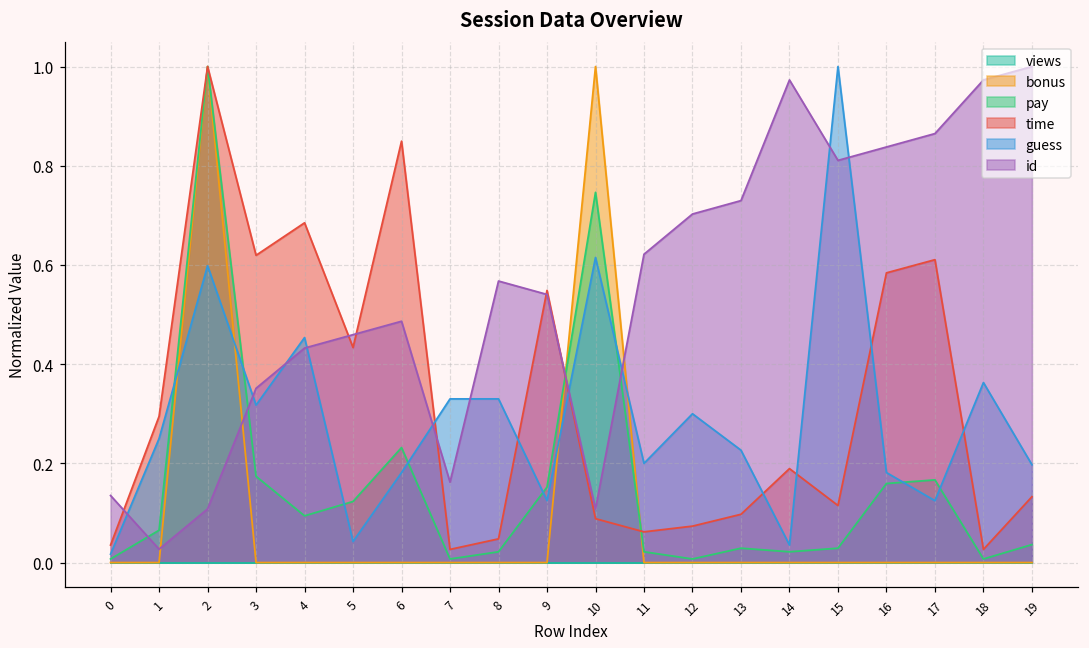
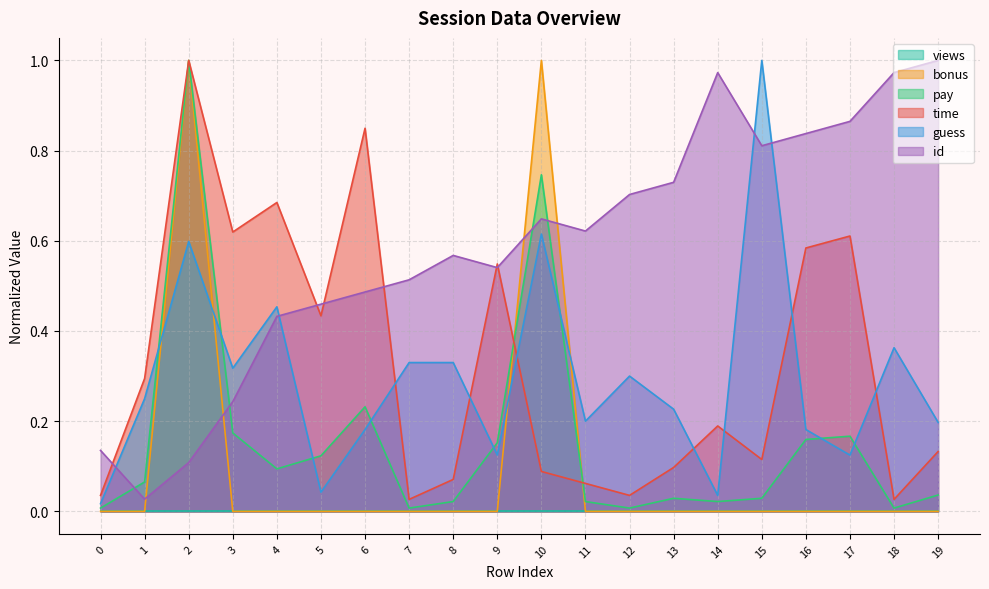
  {
    "bonus": {
      "10": 1.00
    },
    "time": {
      "0": 0.04,
      "1": 0.29,
      "3": 0.62,
      "4": 0.68,
      "5": 0.43,
      "6": 0.85,
      "7": 0.03,
-     "8": 0.05,
+     "8": 0.07,
      "9": 0.55,
      "10": 0.09,
      "11": 0.06,
-     "12": 0.07,
+     "12": 0.04,
      "13": 0.10,
      "14": 0.19,
      "15": 0.12,
      "16": 0.58,
      "17": 0.61,
      "18": 0.03,
      "19": 0.13
    },
    "id": {
      "0": 0.14,
      "1": 0.03,
      "2": 0.11,
-     "3": 0.35,
+     "3": 0.24,
      "4": 0.43,
      "5": 0.46,
      "6": 0.49,
-     "7": 0.16,
+     "7": 0.51,
      "8": 0.57,
      "9": 0.54,
-     "10": 0.11,
+     "10": 0.65,
      "11": 0.62,
      "12": 0.70,
      "13": 0.73,
      "14": 0.97,
      "15": 0.81,
      "16": 0.84,
      "17": 0.86
    }
  }
